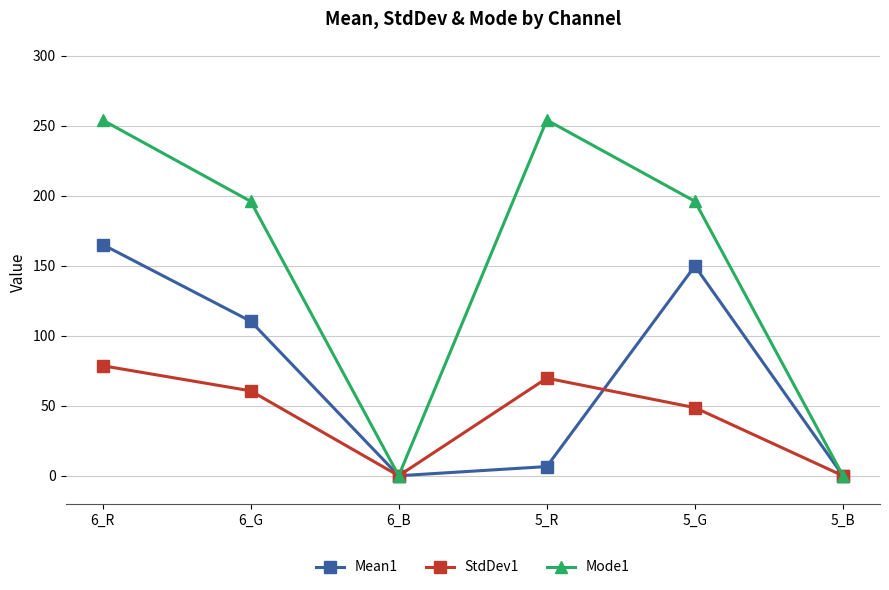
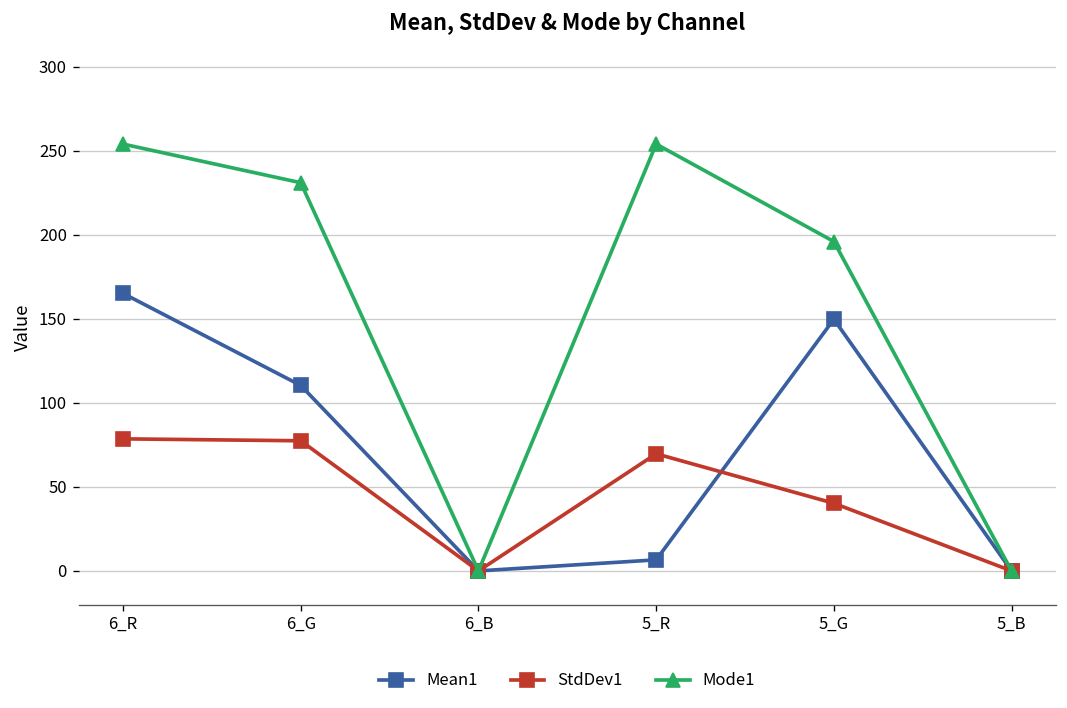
  {
    "Mean1": {
      "6_R": 165,
      "6_G": 110,
      "5_R": 7,
      "5_G": 150
    },
    "StdDev1": {
      "6_R": 79,
-     "6_G": 61,
+     "6_G": 77,
      "5_R": 70,
-     "5_G": 49
+     "5_G": 40
    },
    "Mode1": {
      "6_R": 254,
-     "6_G": 196,
+     "6_G": 231,
      "5_R": 254,
      "5_G": 196
    }
  }
